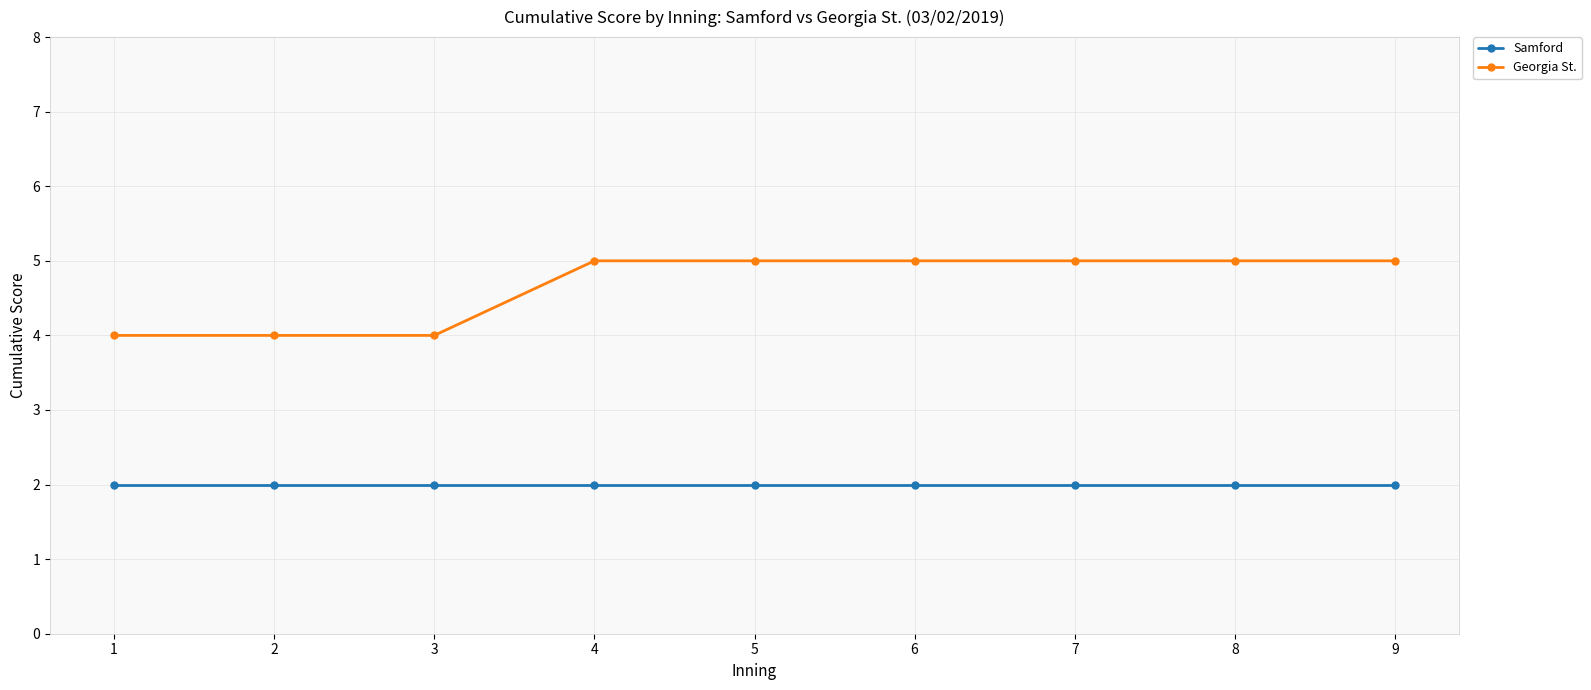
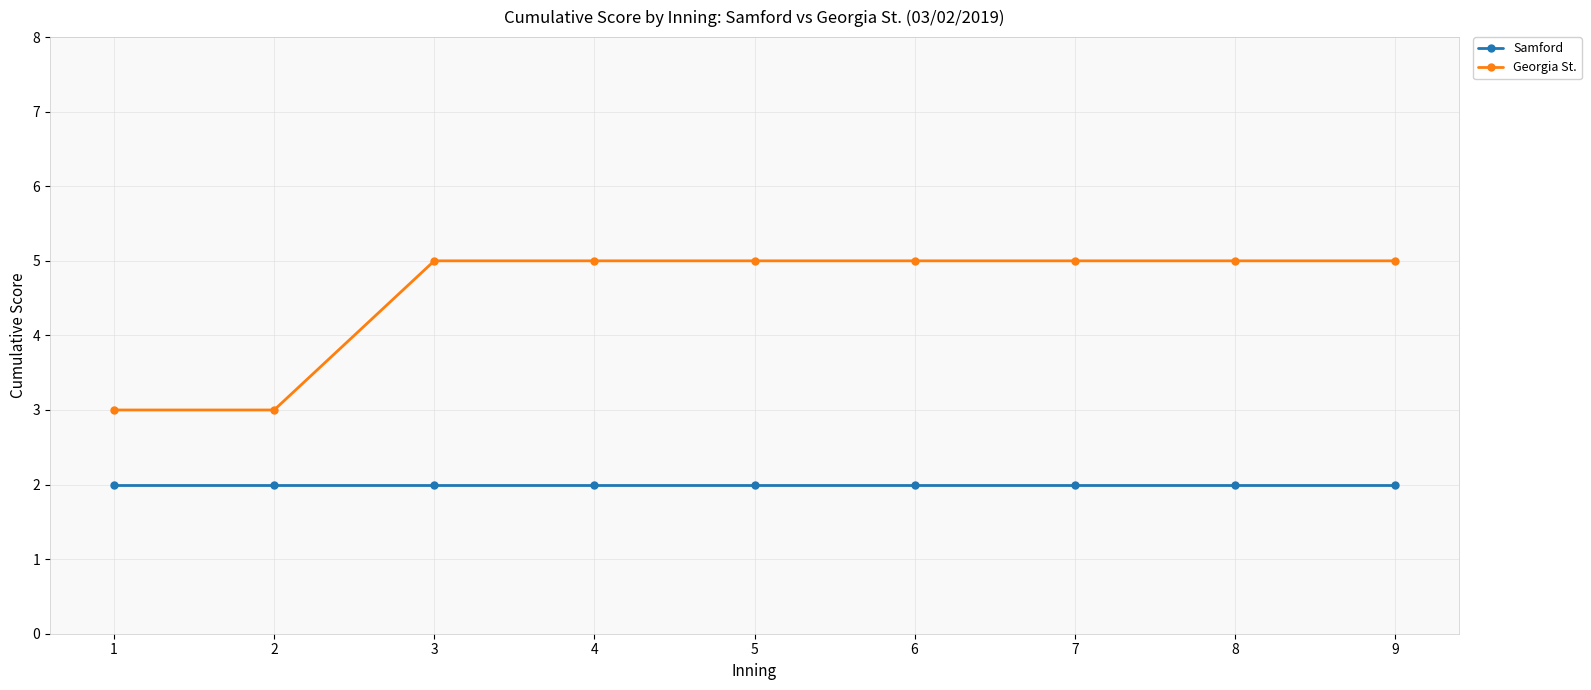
  {
    "Samford": {
      "1": 2,
      "2": 2,
      "3": 2,
      "4": 2,
      "5": 2,
      "6": 2,
      "7": 2,
      "8": 2,
      "9": 2
    },
    "Georgia St.": {
-     "1": 4,
-     "2": 4,
-     "3": 4,
+     "1": 3,
+     "2": 3,
+     "3": 5,
      "4": 5,
      "5": 5,
      "6": 5,
      "7": 5,
      "8": 5,
      "9": 5
    }
  }
